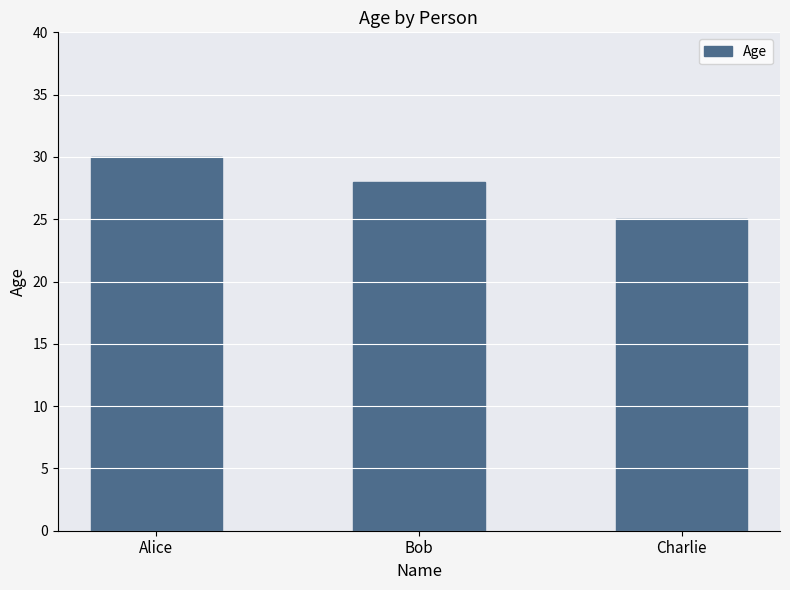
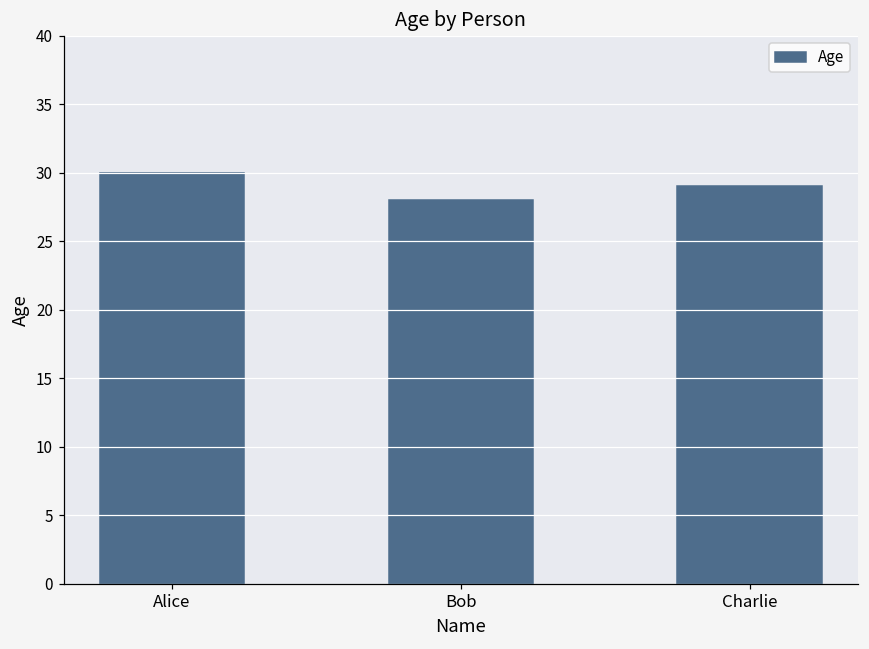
  {
    "Alice": 30,
    "Bob": 28,
-   "Charlie": 25
+   "Charlie": 29
  }
